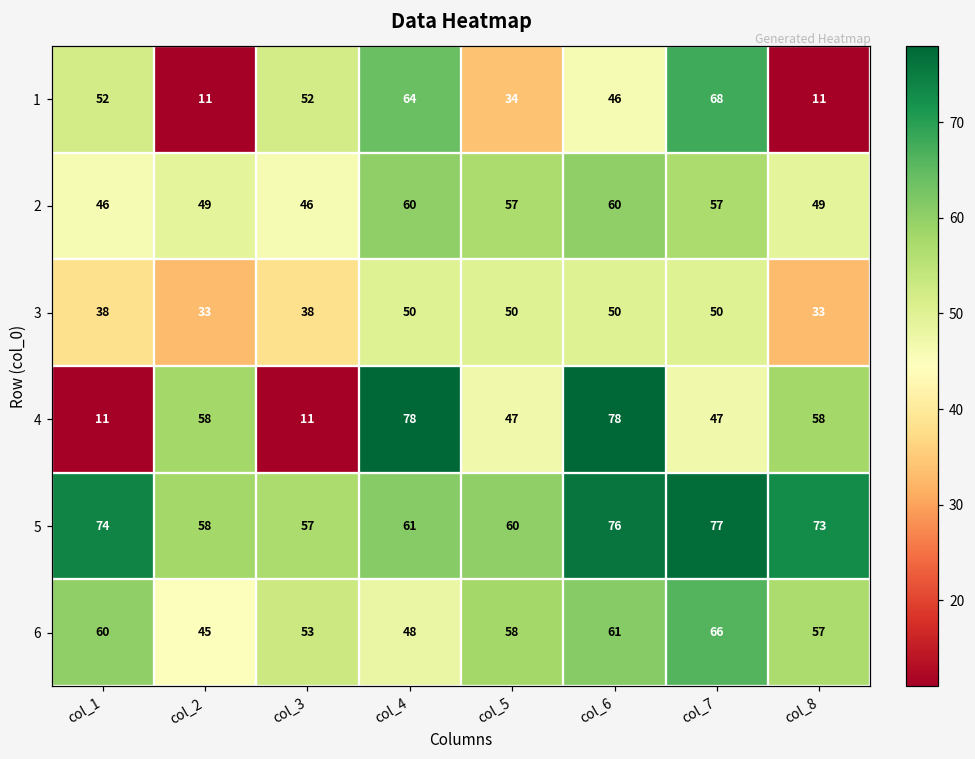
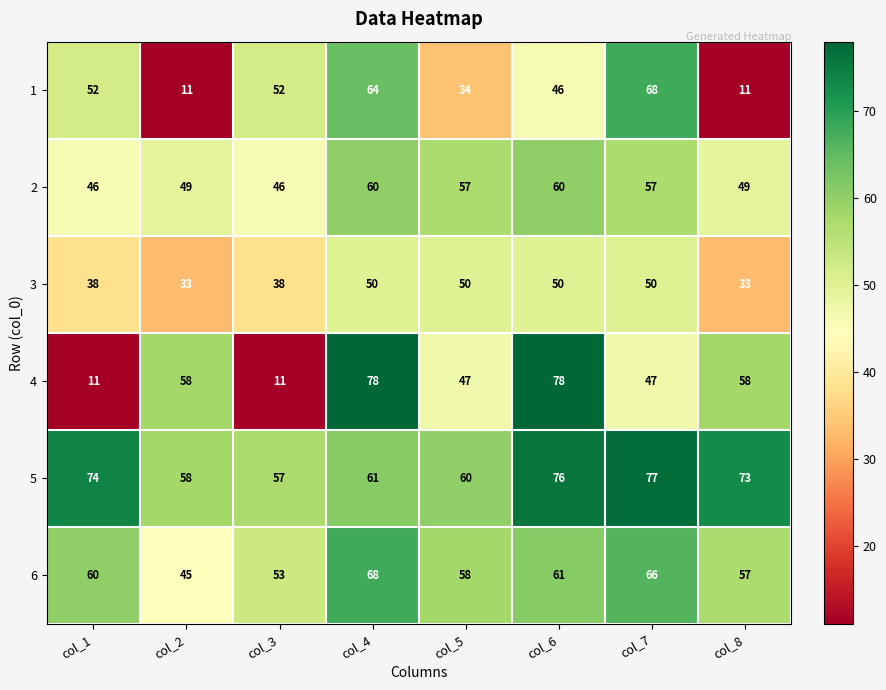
  {
    "1": {
      "col_1": 52,
      "col_2": 11,
      "col_3": 52,
      "col_4": 64,
      "col_5": 34,
      "col_6": 46,
      "col_7": 68,
      "col_8": 11
    },
    "2": {
      "col_1": 46,
      "col_2": 49,
      "col_3": 46,
      "col_4": 60,
      "col_5": 57,
      "col_6": 60,
      "col_7": 57,
      "col_8": 49
    },
    "3": {
      "col_1": 38,
      "col_2": 33,
      "col_3": 38,
      "col_4": 50,
      "col_5": 50,
      "col_6": 50,
      "col_7": 50,
      "col_8": 33
    },
    "4": {
      "col_1": 11,
      "col_2": 58,
      "col_3": 11,
      "col_4": 78,
      "col_5": 47,
      "col_6": 78,
      "col_7": 47,
      "col_8": 58
    },
    "5": {
      "col_1": 74,
      "col_2": 58,
      "col_3": 57,
      "col_4": 61,
      "col_5": 60,
      "col_6": 76,
      "col_7": 77,
      "col_8": 73
    },
    "6": {
      "col_1": 60,
      "col_2": 45,
      "col_3": 53,
-     "col_4": 48,
+     "col_4": 68,
      "col_5": 58,
      "col_6": 61,
      "col_7": 66,
      "col_8": 57
    }
  }
